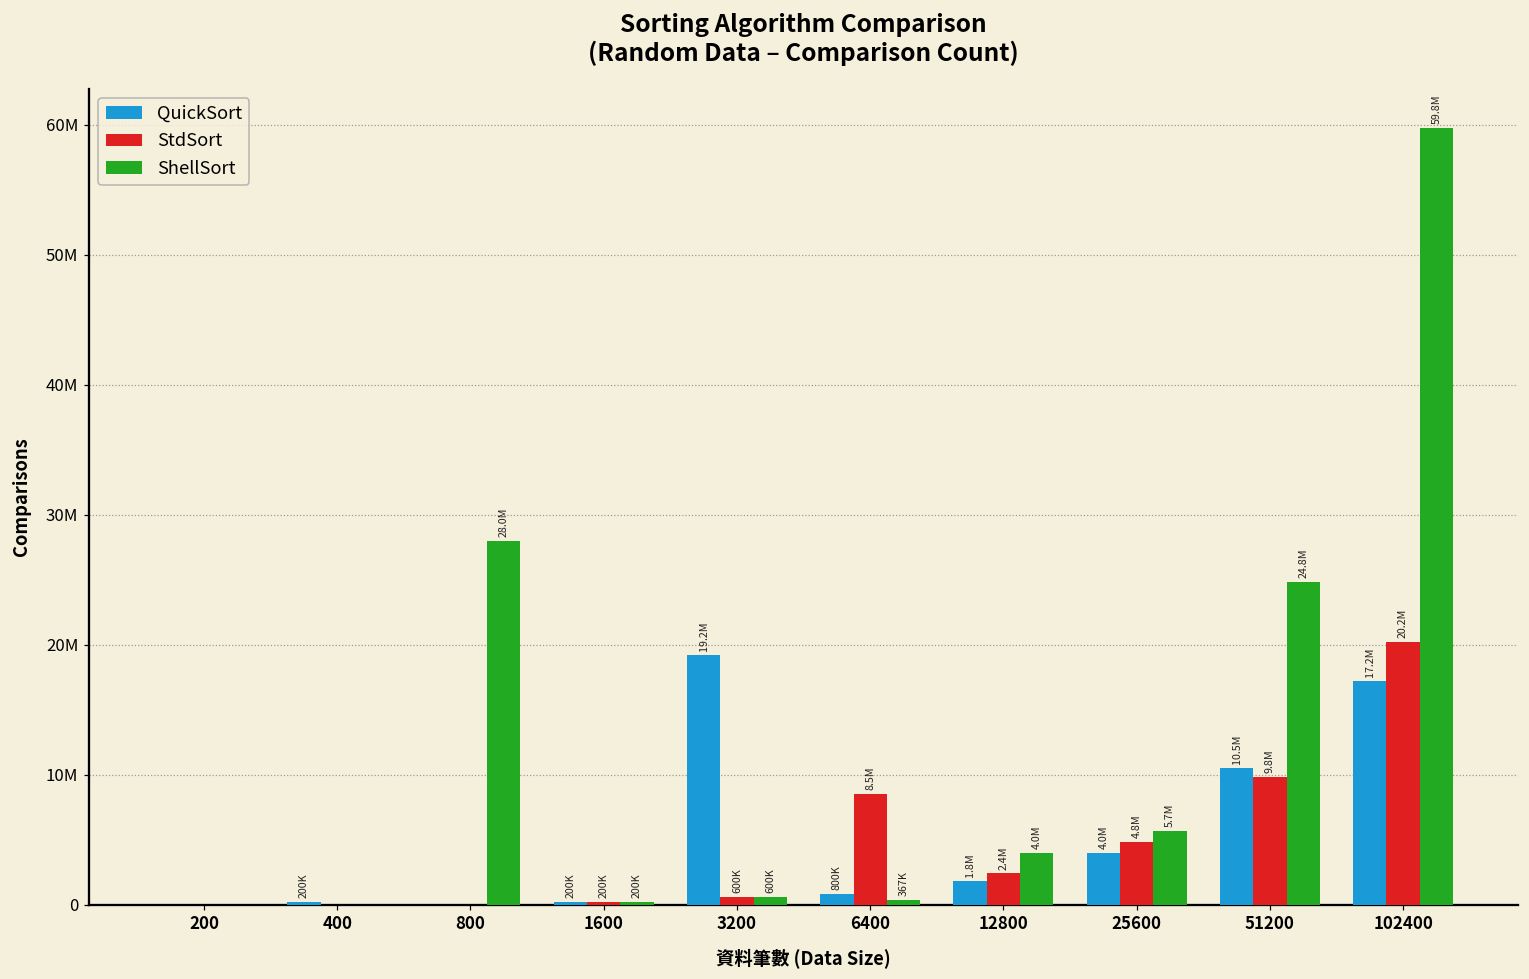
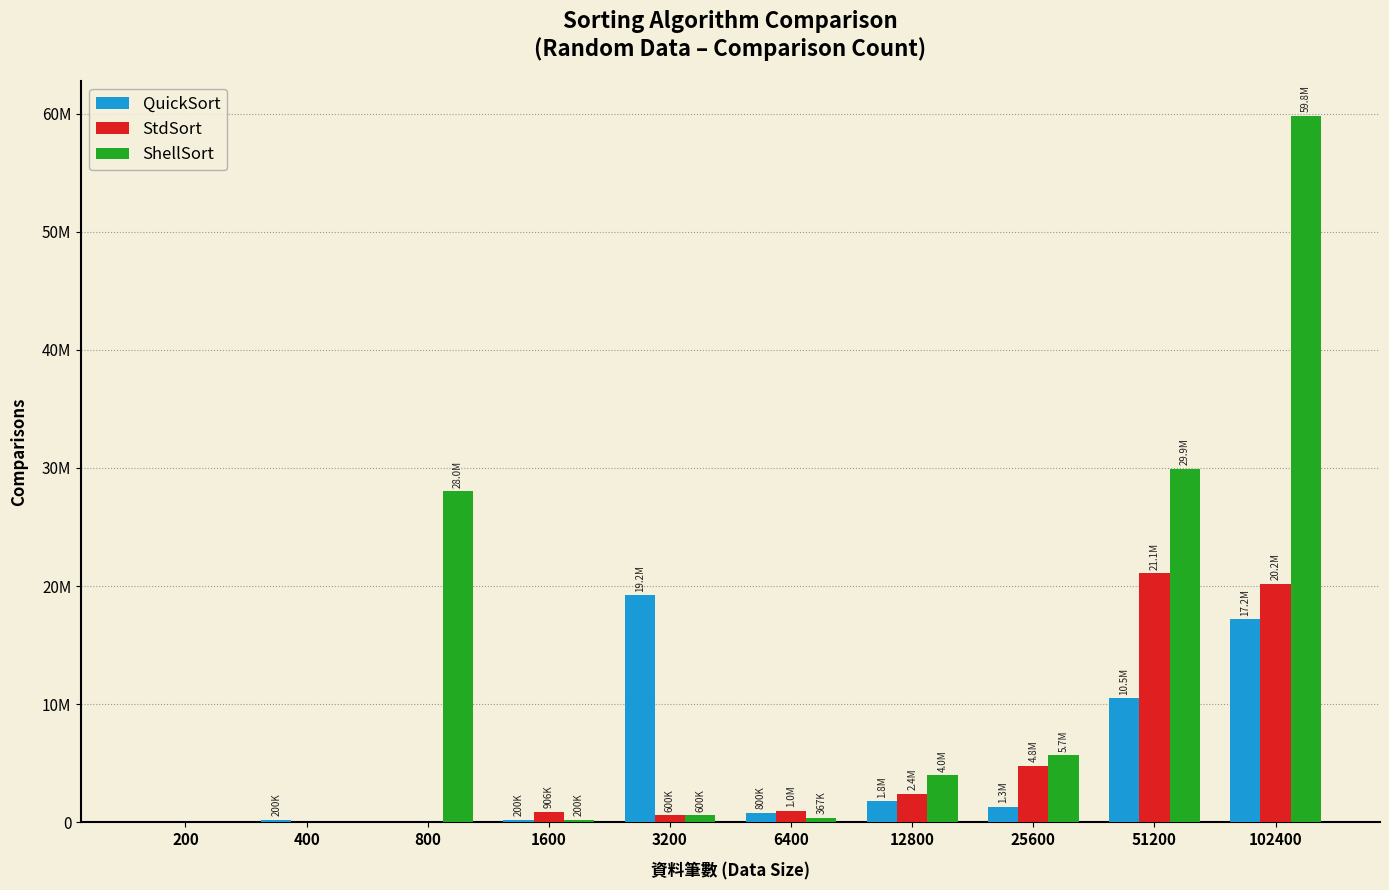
  {
    "QuickSort": {
      "400": "200K",
      "1600": "200K",
      "3200": "19.2M",
      "6400": "800K",
      "12800": "1.8M",
-     "25600": "4.0M",
+     "25600": "1.3M",
      "51200": "10.5M",
      "102400": "17.2M"
    },
    "StdSort": {
-     "1600": "200K",
+     "1600": "906K",
      "3200": "600K",
-     "6400": "8.5M",
+     "6400": "1.0M",
      "12800": "2.4M",
      "25600": "4.8M",
-     "51200": "9.8M",
+     "51200": "21.1M",
      "102400": "20.2M"
    },
    "ShellSort": {
      "800": "28.0M",
      "1600": "200K",
      "3200": "600K",
      "6400": "367K",
      "12800": "4.0M",
      "25600": "5.7M",
-     "51200": "24.8M",
+     "51200": "29.9M",
      "102400": "59.8M"
    }
  }
